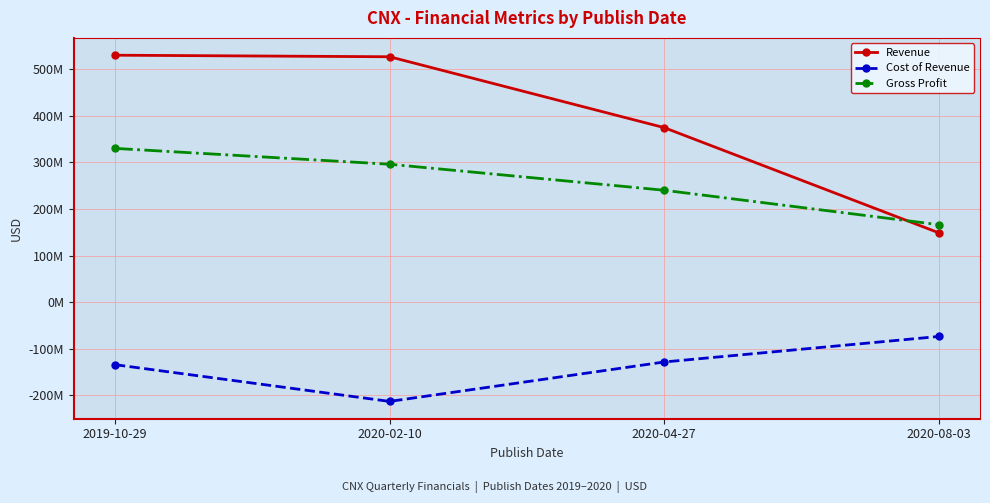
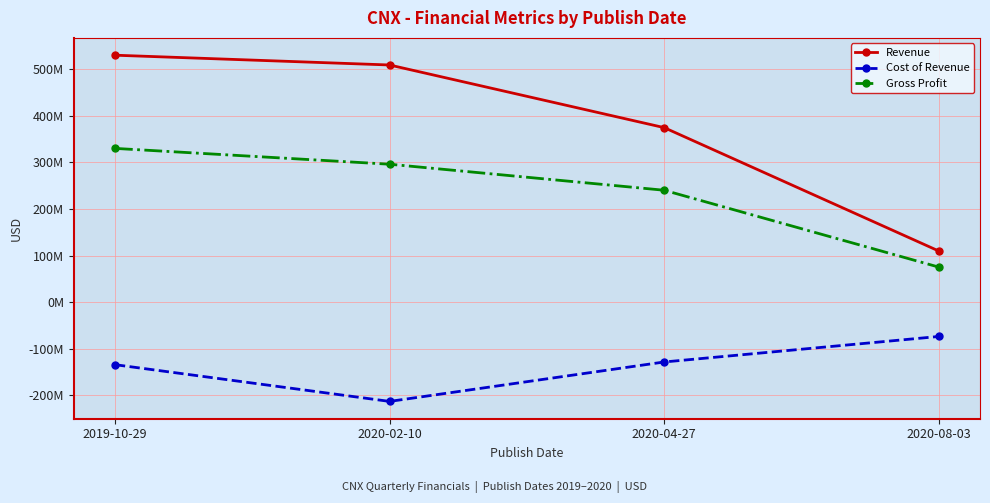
  {
    "Revenue": {
      "2019-10-29": 530000000,
-     "2020-02-10": 530000000,
+     "2020-02-10": 510000000,
      "2020-04-27": 370000000,
-     "2020-08-03": 150000000
+     "2020-08-03": 110000000
    },
    "Cost of Revenue": {
      "2019-10-29": -130000000,
      "2020-02-10": -210000000,
      "2020-04-27": -130000000,
      "2020-08-03": -70000000
    },
    "Gross Profit": {
      "2019-10-29": 330000000,
      "2020-02-10": 300000000,
      "2020-04-27": 240000000,
-     "2020-08-03": 170000000
+     "2020-08-03": 80000000
    }
  }
